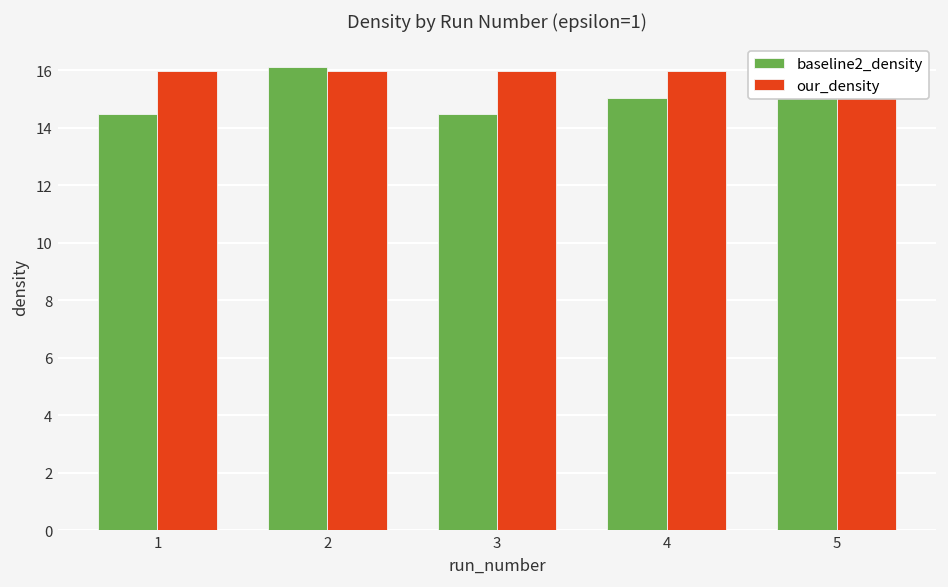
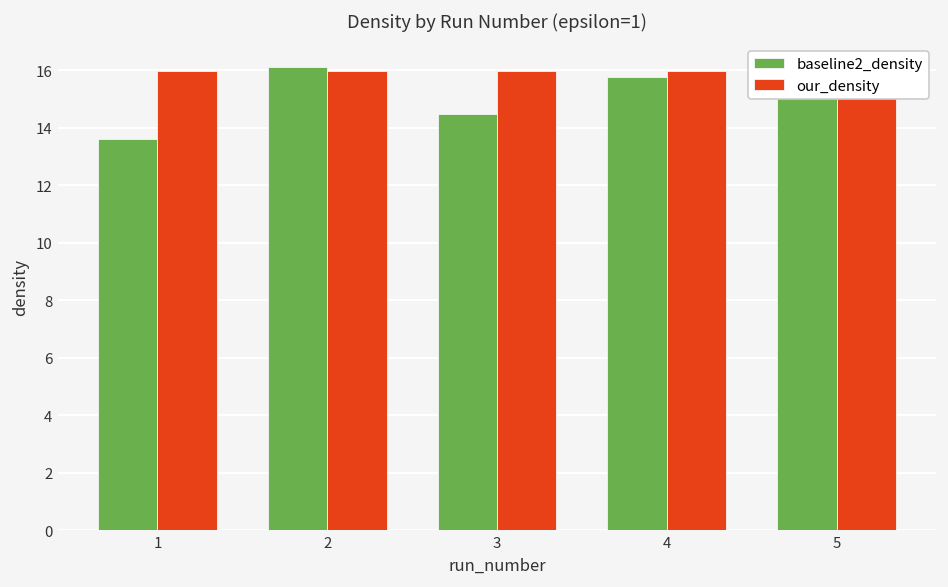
  {
    "baseline2_density": {
-     "1": 14.5,
+     "1": 13.6,
      "2": 16.1,
      "3": 14.5,
-     "4": 15.0
+     "4": 15.8
    },
    "our_density": {
      "1": 16.0,
      "2": 16.0,
      "3": 16.0,
      "4": 16.0
    }
  }
